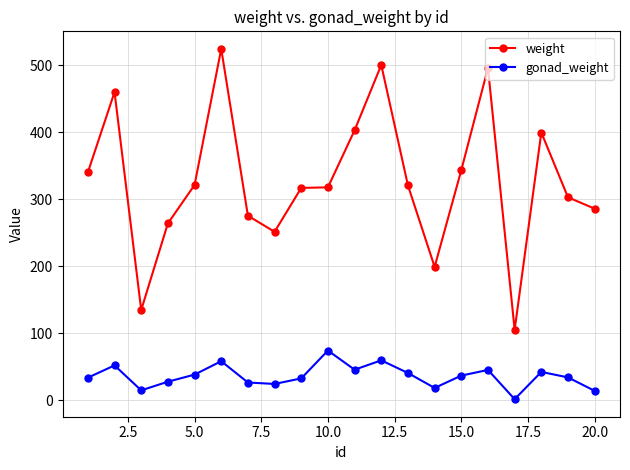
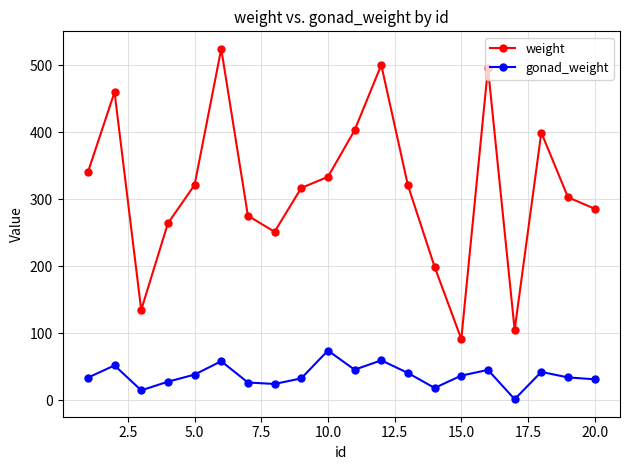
  {
    "weight": {
      "5.0": 320,
-     "10.0": 320,
-     "15.0": 340,
+     "10.0": 330,
+     "15.0": 90,
      "20.0": 290
    },
    "gonad_weight": {
      "5.0": 40,
      "10.0": 70,
      "15.0": 40,
-     "20.0": 10
+     "20.0": 30
    }
  }
